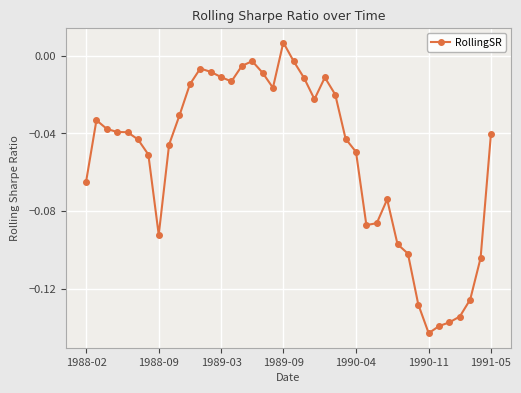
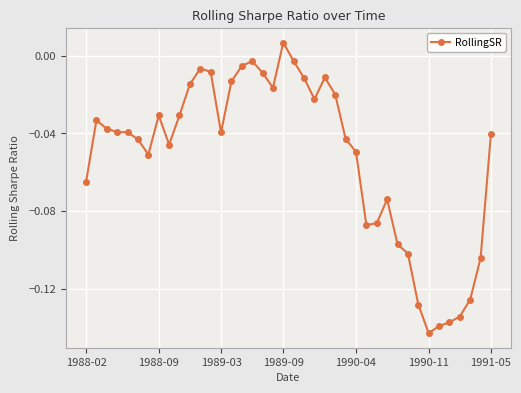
  {
    "1988-02": -0.065,
-   "1988-09": -0.092,
-   "1989-03": -0.011,
+   "1988-09": -0.031,
+   "1989-03": -0.040,
    "1989-09": 0.007,
    "1990-04": -0.050,
    "1990-11": -0.143,
    "1991-05": -0.040
  }
